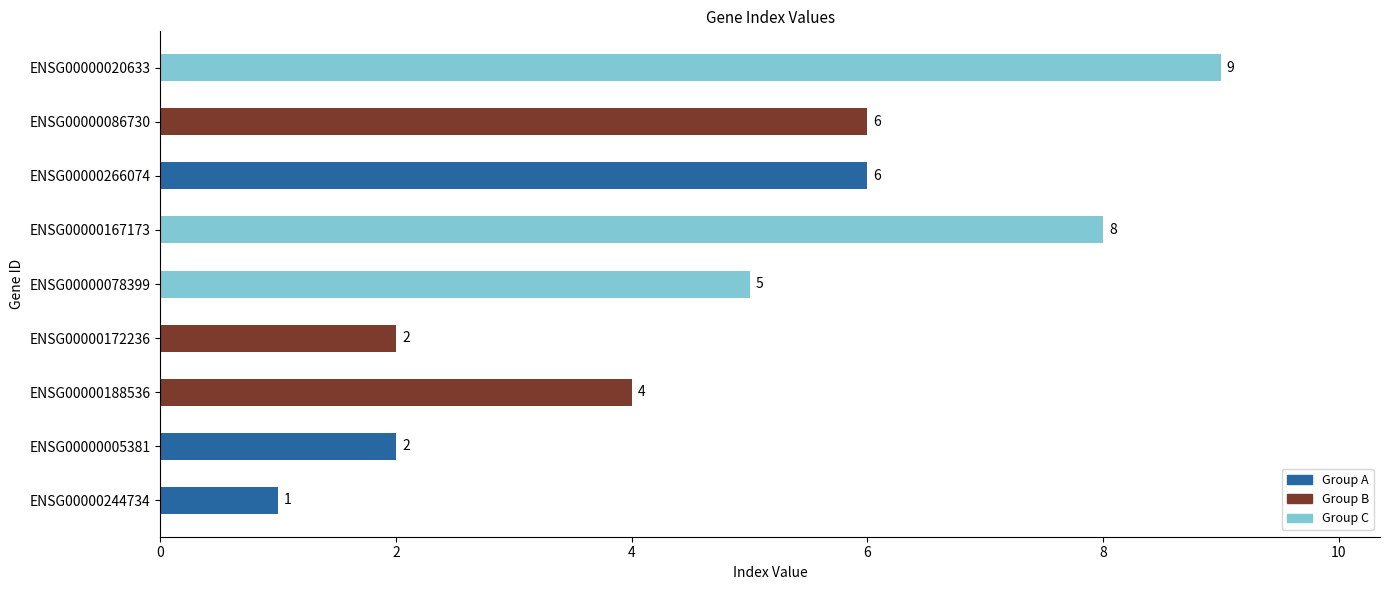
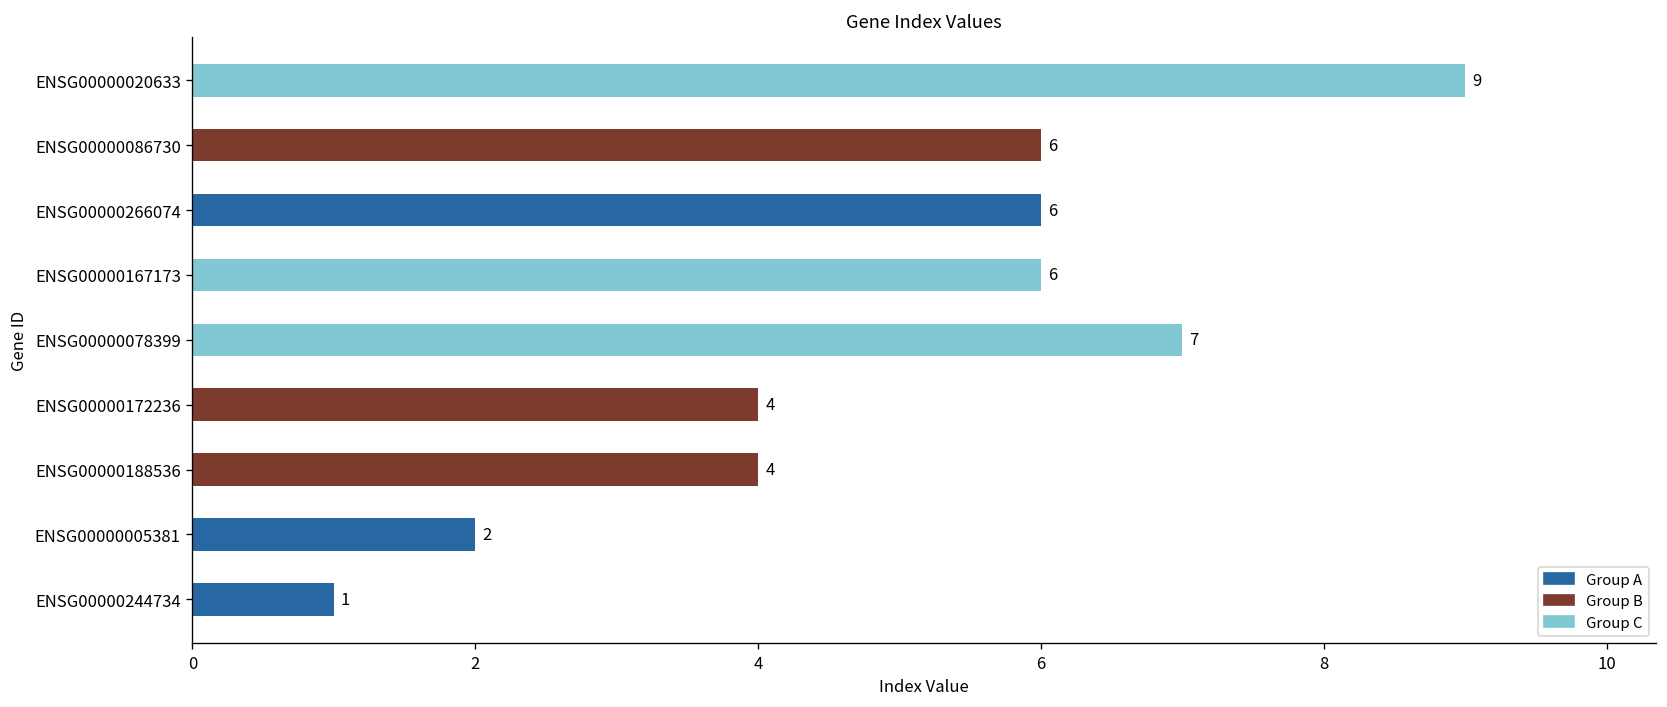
  {
    "ENSG00000020633": 9,
    "ENSG00000086730": 6,
    "ENSG00000266074": 6,
-   "ENSG00000167173": 8,
-   "ENSG00000078399": 5,
-   "ENSG00000172236": 2,
+   "ENSG00000167173": 6,
+   "ENSG00000078399": 7,
+   "ENSG00000172236": 4,
    "ENSG00000188536": 4,
    "ENSG00000005381": 2,
    "ENSG00000244734": 1
  }
